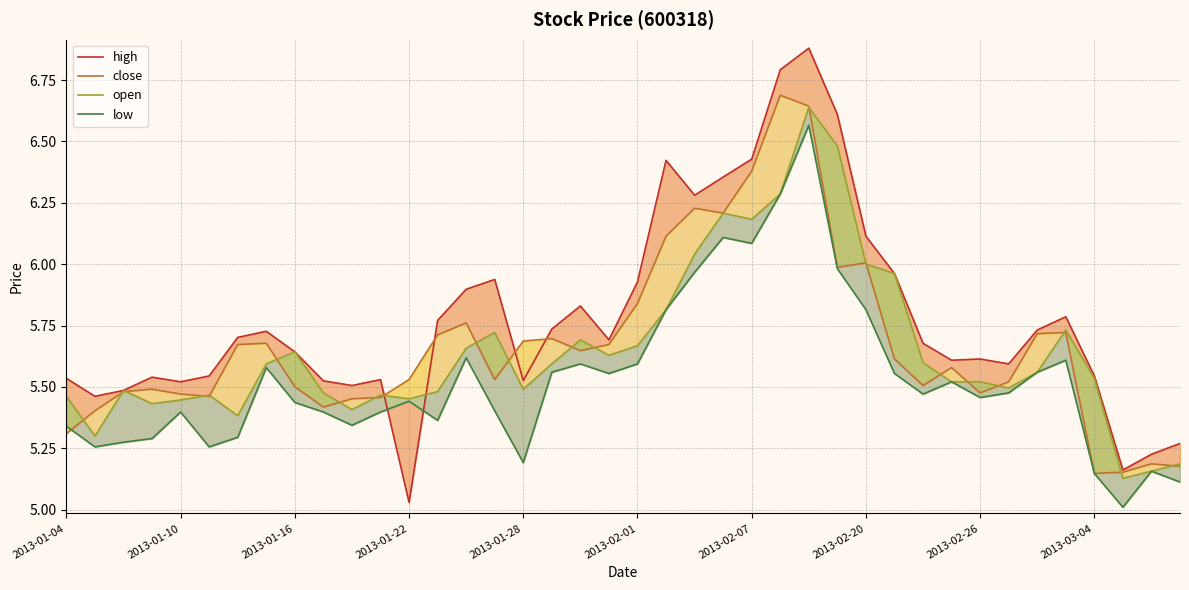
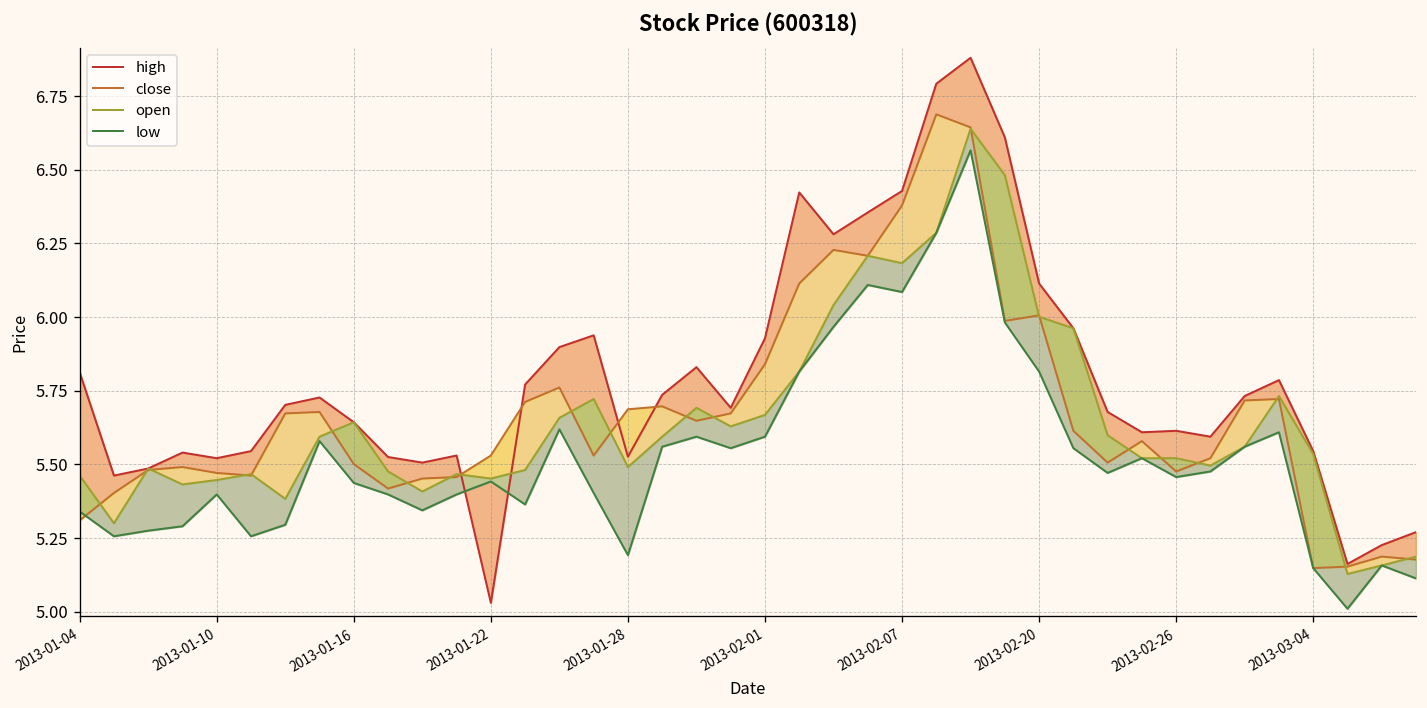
  {
    "high": {
-     "2013-01-04": 5.54,
+     "2013-01-04": 5.81,
      "2013-01-22": 5.03
    },
    "low": {
      "2013-01-04": 5.34,
      "2013-01-10": 5.40,
      "2013-01-16": 5.44,
      "2013-01-28": 5.19,
      "2013-02-01": 5.59,
      "2013-02-07": 6.09,
      "2013-02-20": 5.82,
      "2013-02-26": 5.46
    }
  }
